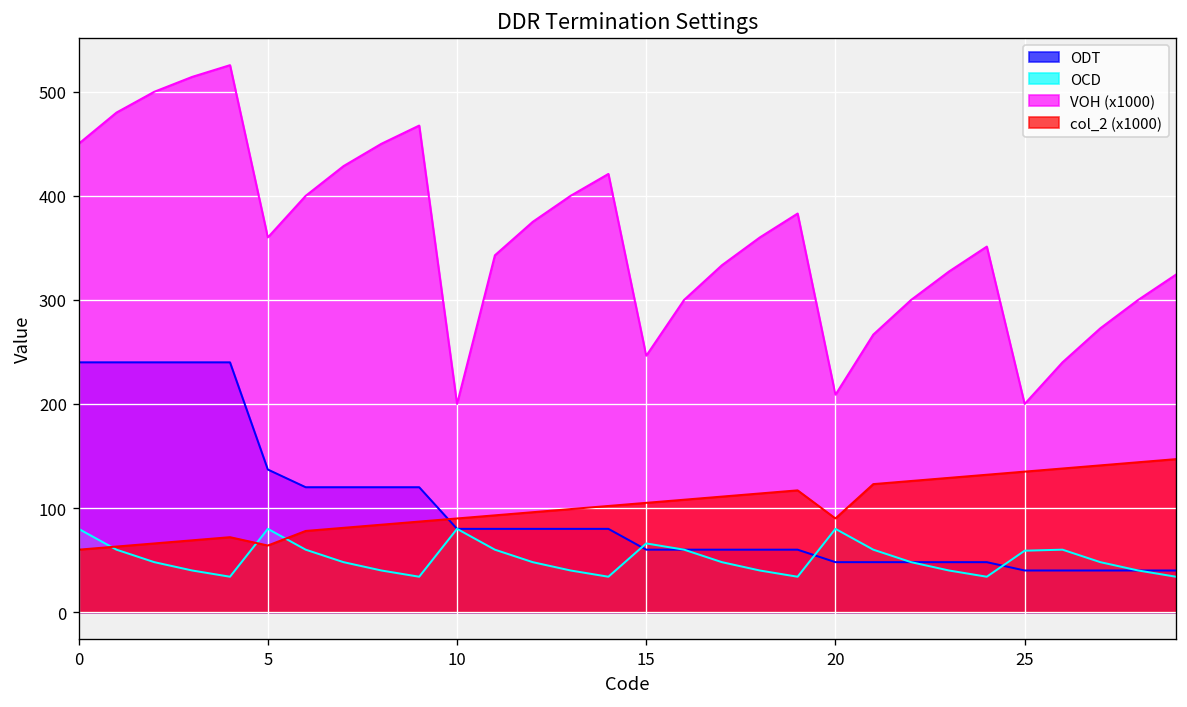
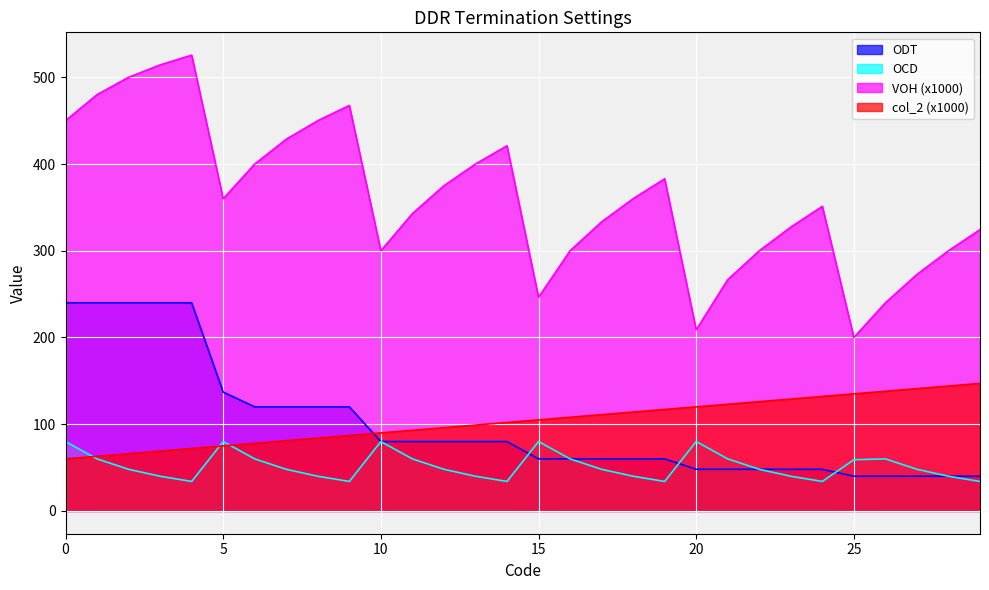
  {
    "ODT": {
      "0": 240,
      "5": 140,
      "15": 60,
      "20": 50,
      "25": 40
    },
    "OCD": {
      "0": 80,
      "5": 80,
-     "15": 70,
+     "15": 80,
      "20": 80,
      "25": 60
    },
    "VOH (x1000)": {
      "0": 450,
      "5": 360,
-     "10": 200,
+     "10": 300,
      "15": 250,
      "20": 210,
      "25": 200
    },
    "col_2 (x1000)": {
      "0": 60,
-     "5": 60,
+     "5": 80,
      "10": 90,
      "15": 110,
-     "20": 90,
+     "20": 120,
      "25": 140
    }
  }
